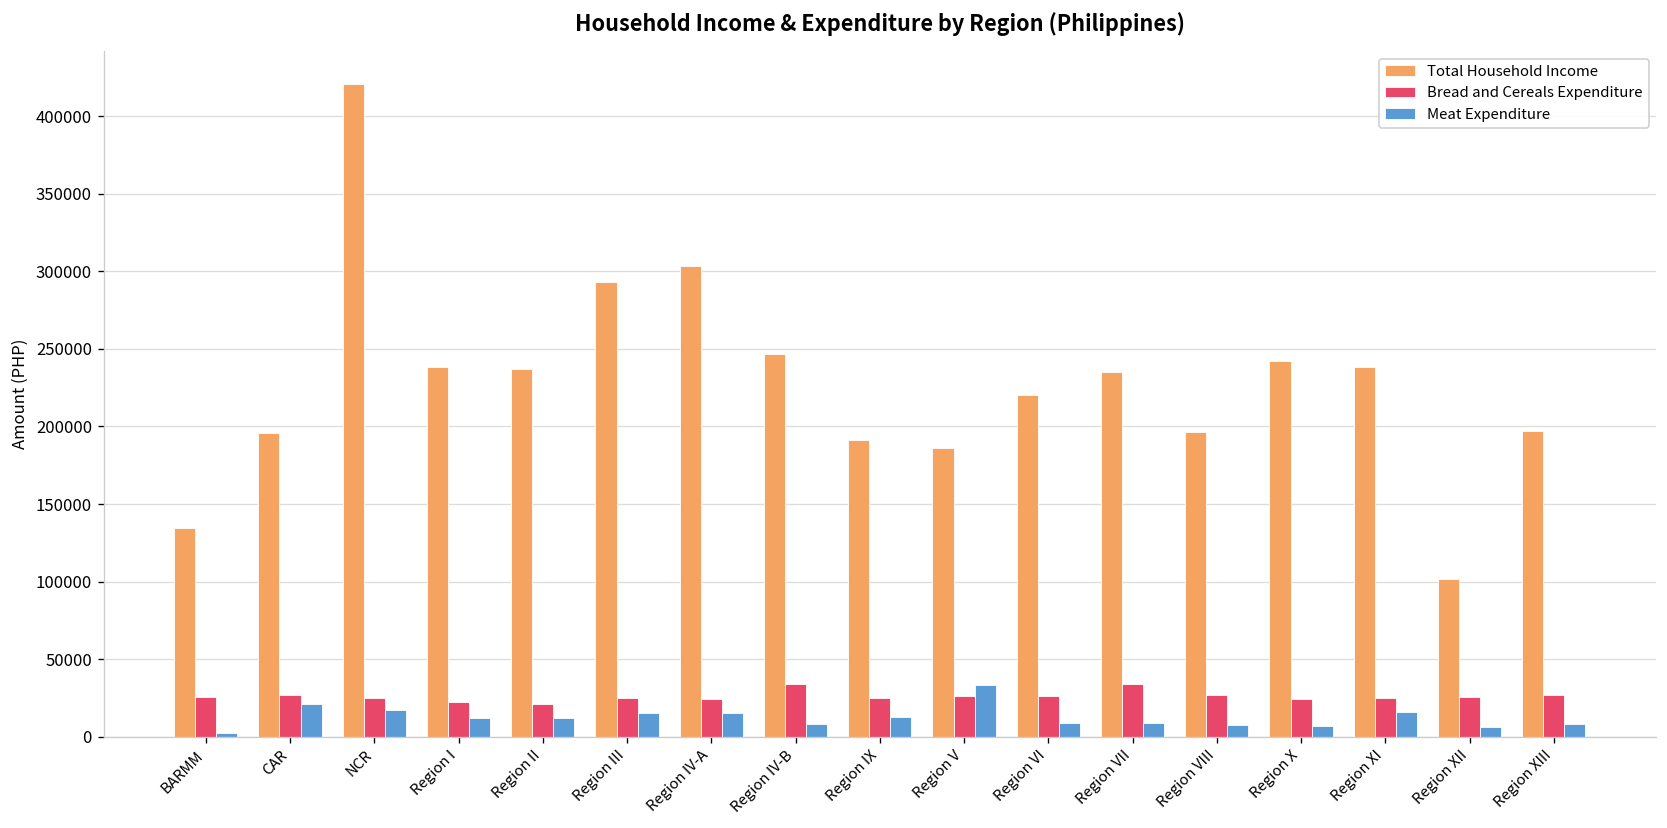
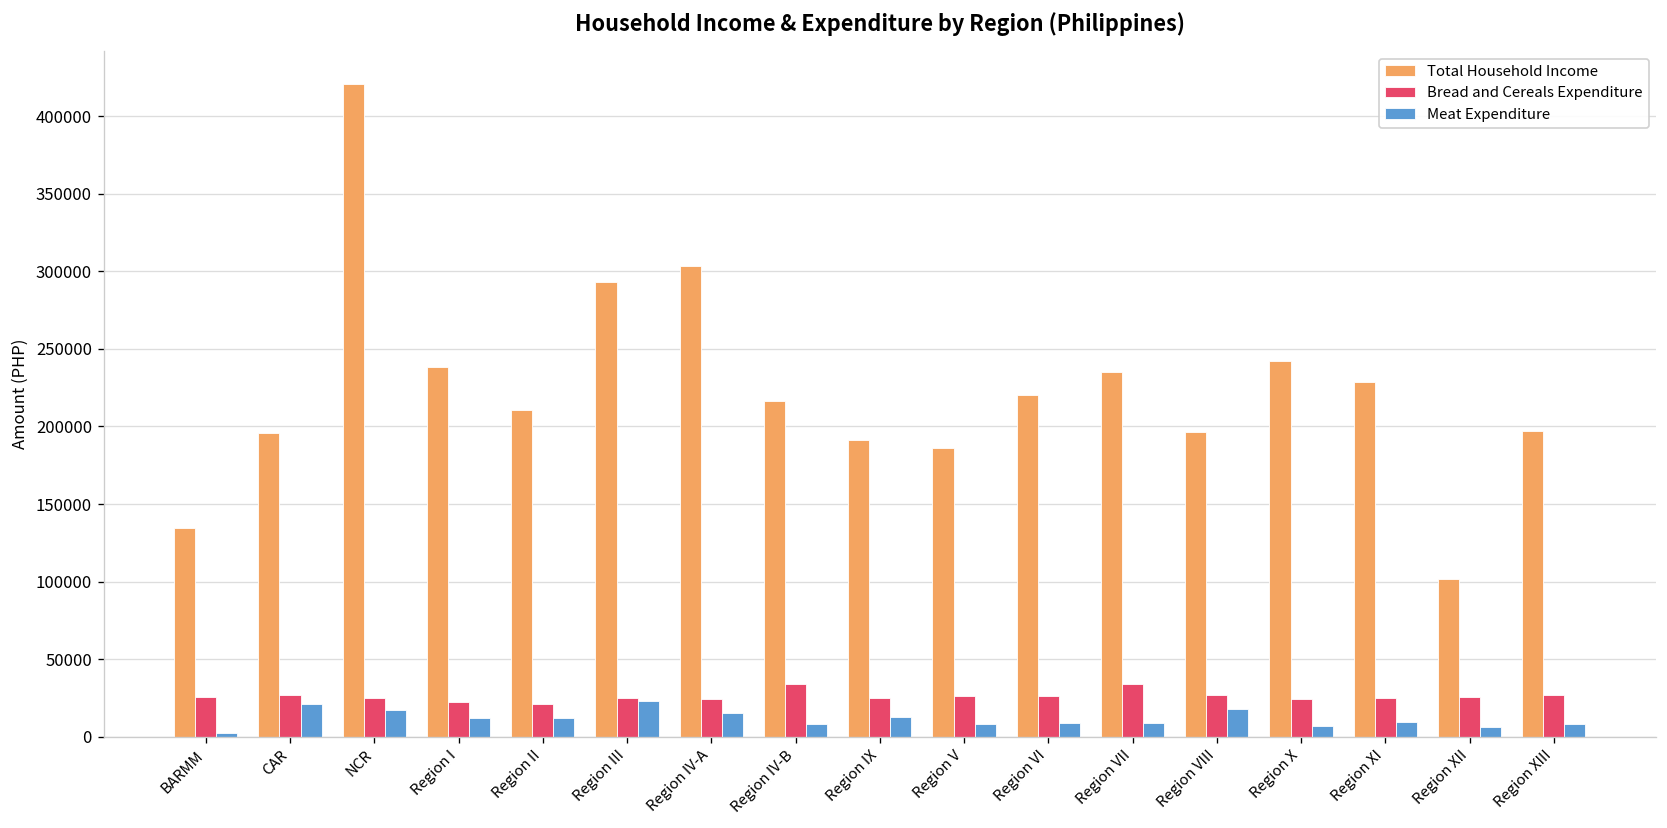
  {
    "Total Household Income": {
      "BARMM": 135000,
      "CAR": 196000,
      "NCR": 421000,
      "Region I": 238000,
-     "Region II": 237000,
+     "Region II": 211000,
      "Region III": 293000,
      "Region IV-A": 303000,
-     "Region IV-B": 247000,
+     "Region IV-B": 217000,
      "Region IX": 191000,
      "Region V": 186000,
      "Region VI": 220000,
      "Region VII": 235000,
      "Region VIII": 197000,
      "Region X": 242000,
-     "Region XI": 238000,
+     "Region XI": 228000,
      "Region XII": 101000,
      "Region XIII": 197000
    },
    "Bread and Cereals Expenditure": {
      "BARMM": 26000,
      "CAR": 27000,
      "NCR": 25000,
      "Region I": 23000,
      "Region II": 21000,
      "Region III": 25000,
      "Region IV-A": 25000,
      "Region IV-B": 34000,
      "Region IX": 25000,
      "Region V": 26000,
      "Region VI": 26000,
      "Region VII": 34000,
      "Region VIII": 27000,
      "Region X": 24000,
      "Region XI": 25000,
      "Region XII": 26000,
      "Region XIII": 27000
    },
    "Meat Expenditure": {
      "BARMM": 2000,
      "CAR": 21000,
      "NCR": 17000,
      "Region I": 12000,
      "Region II": 12000,
-     "Region III": 16000,
+     "Region III": 23000,
      "Region IV-A": 15000,
      "Region IV-B": 8000,
      "Region IX": 12000,
-     "Region V": 34000,
+     "Region V": 9000,
      "Region VI": 9000,
      "Region VII": 9000,
-     "Region VIII": 8000,
+     "Region VIII": 18000,
      "Region X": 7000,
-     "Region XI": 16000,
+     "Region XI": 9000,
      "Region XII": 6000,
      "Region XIII": 8000
    }
  }
